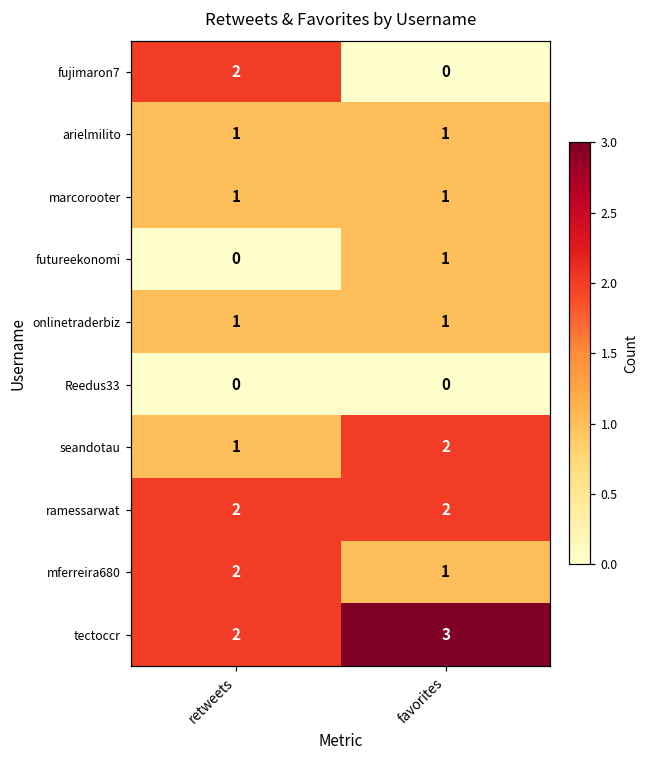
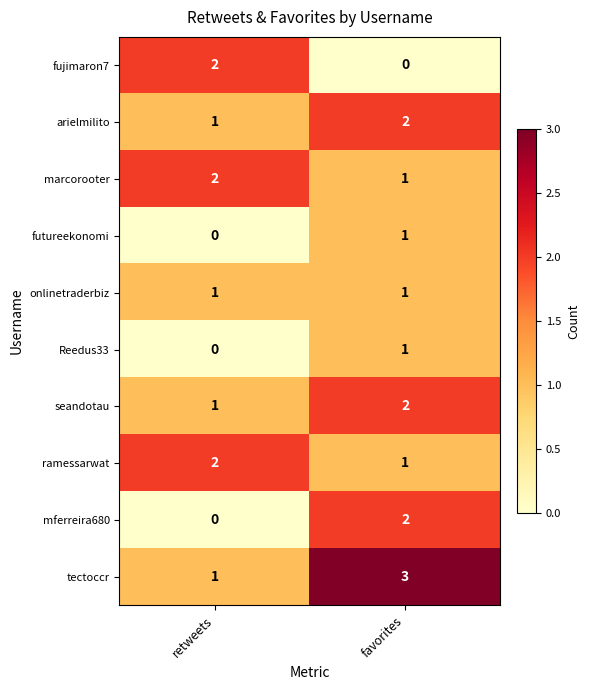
  {
    "fujimaron7": {
      "retweets": 2,
      "favorites": 0
    },
    "arielmilito": {
      "retweets": 1,
-     "favorites": 1
+     "favorites": 2
    },
    "marcorooter": {
-     "retweets": 1,
+     "retweets": 2,
      "favorites": 1
    },
    "futureekonomi": {
      "retweets": 0,
      "favorites": 1
    },
    "onlinetraderbiz": {
      "retweets": 1,
      "favorites": 1
    },
    "Reedus33": {
      "retweets": 0,
-     "favorites": 0
+     "favorites": 1
    },
    "seandotau": {
      "retweets": 1,
      "favorites": 2
    },
    "ramessarwat": {
      "retweets": 2,
-     "favorites": 2
+     "favorites": 1
    },
    "mferreira680": {
-     "retweets": 2,
-     "favorites": 1
+     "retweets": 0,
+     "favorites": 2
    },
    "tectoccr": {
-     "retweets": 2,
+     "retweets": 1,
      "favorites": 3
    }
  }
